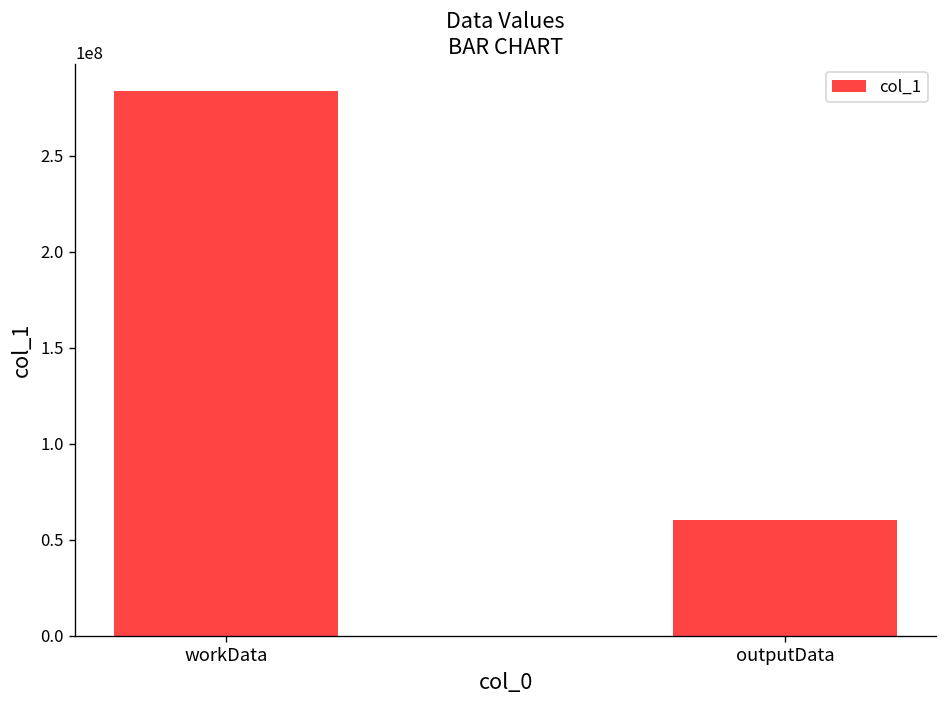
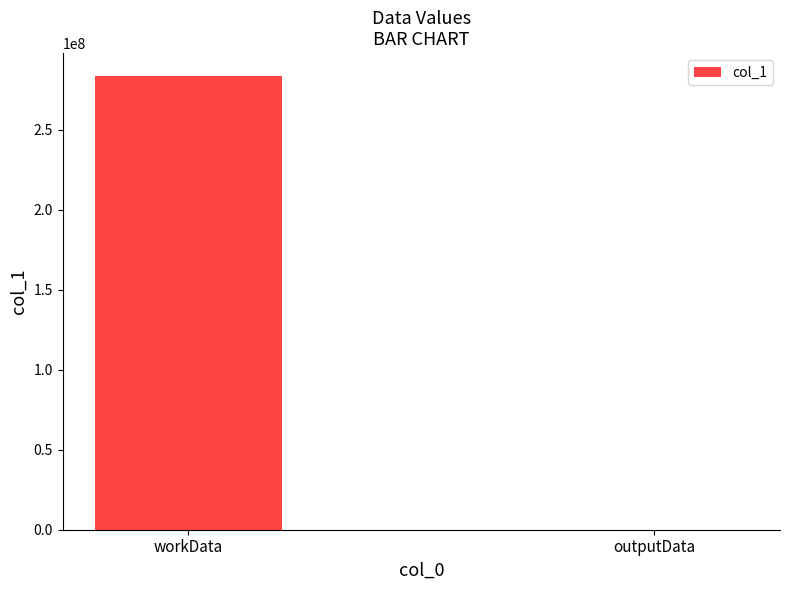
  {
    "workData": 284000000,
-   "outputData": 60000000
+   "outputData": 0
  }
